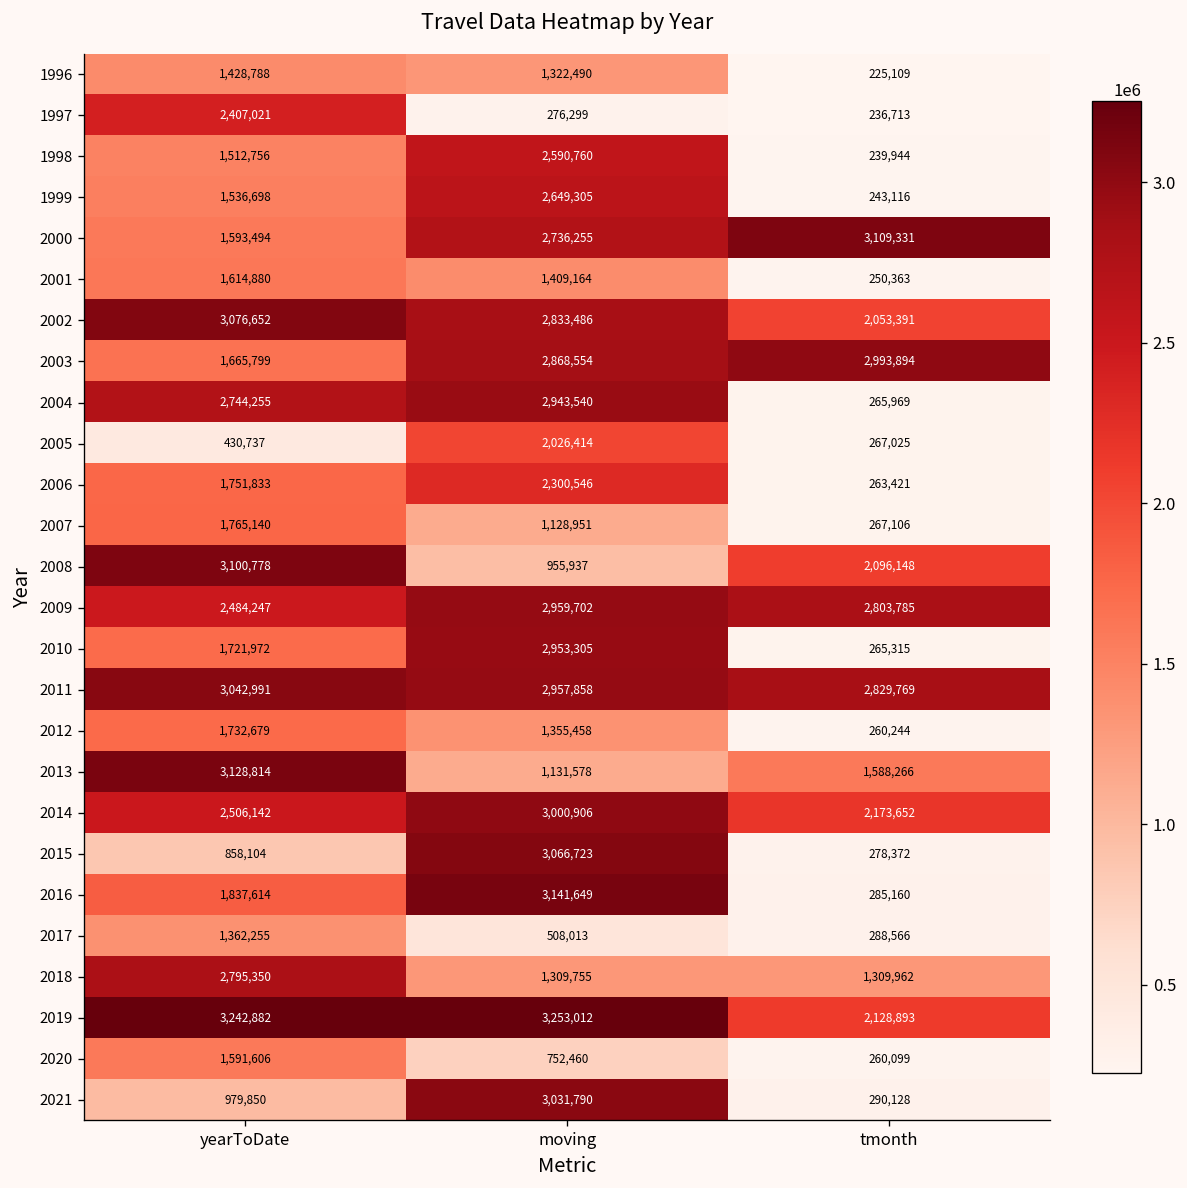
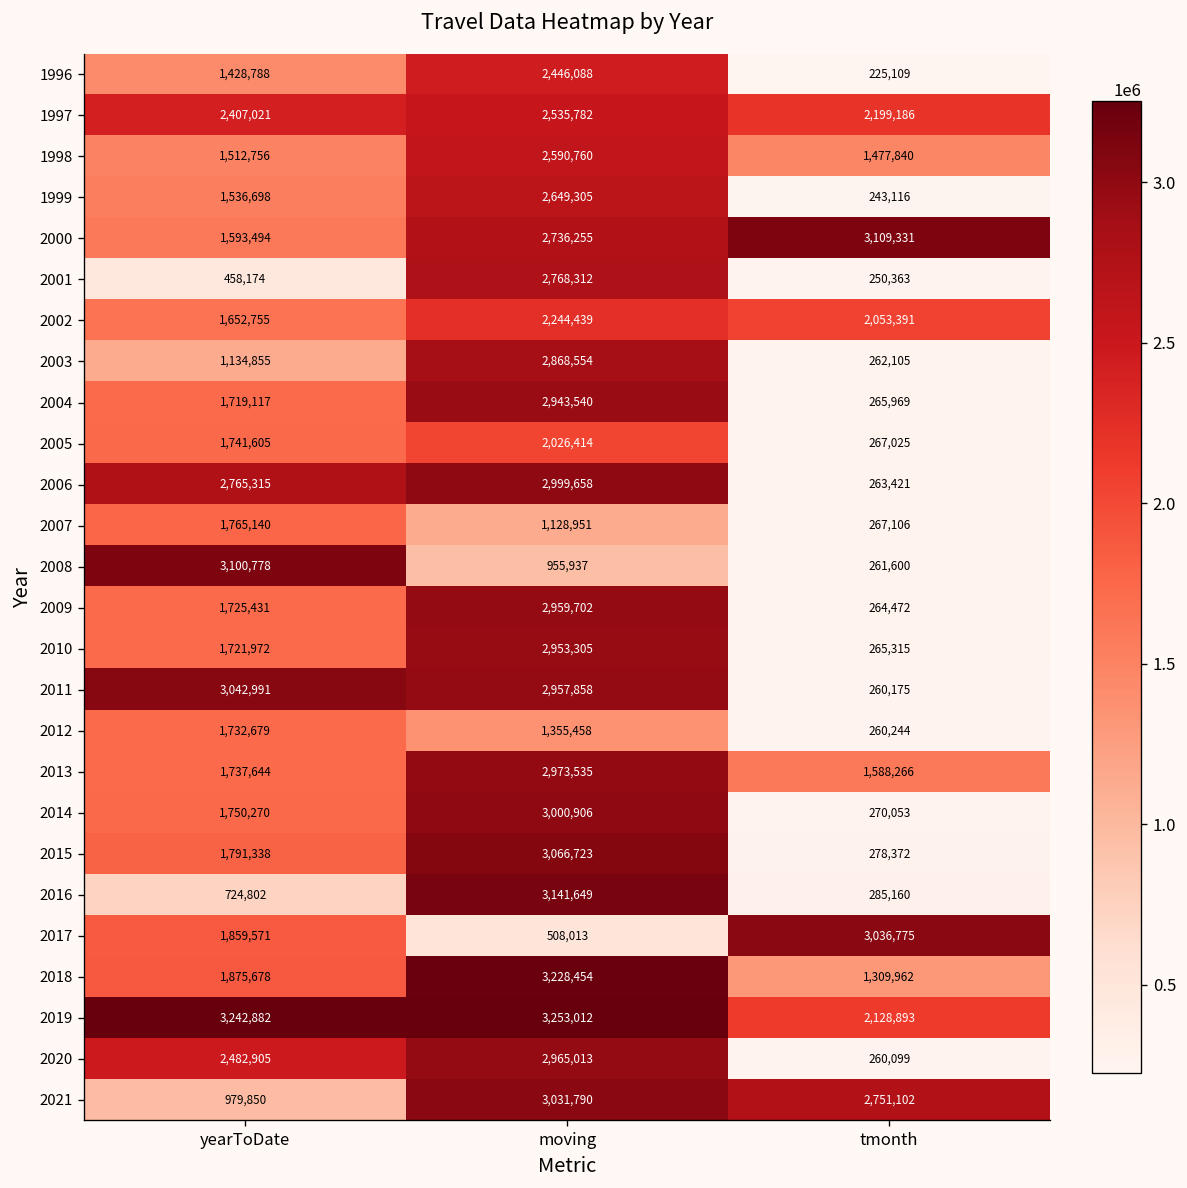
  {
    "1996": {
      "yearToDate": "1,428,788",
-     "moving": "1,322,490",
+     "moving": "2,446,088",
      "tmonth": "225,109"
    },
    "1997": {
      "yearToDate": "2,407,021",
-     "moving": "276,299",
-     "tmonth": "236,713"
+     "moving": "2,535,782",
+     "tmonth": "2,199,186"
    },
    "1998": {
      "yearToDate": "1,512,756",
      "moving": "2,590,760",
-     "tmonth": "239,944"
+     "tmonth": "1,477,840"
    },
    "1999": {
      "yearToDate": "1,536,698",
      "moving": "2,649,305",
      "tmonth": "243,116"
    },
    "2000": {
      "yearToDate": "1,593,494",
      "moving": "2,736,255",
      "tmonth": "3,109,331"
    },
    "2001": {
-     "yearToDate": "1,614,880",
-     "moving": "1,409,164",
+     "yearToDate": "458,174",
+     "moving": "2,768,312",
      "tmonth": "250,363"
    },
    "2002": {
-     "yearToDate": "3,076,652",
-     "moving": "2,833,486",
+     "yearToDate": "1,652,755",
+     "moving": "2,244,439",
      "tmonth": "2,053,391"
    },
    "2003": {
-     "yearToDate": "1,665,799",
+     "yearToDate": "1,134,855",
      "moving": "2,868,554",
-     "tmonth": "2,993,894"
+     "tmonth": "262,105"
    },
    "2004": {
-     "yearToDate": "2,744,255",
+     "yearToDate": "1,719,117",
      "moving": "2,943,540",
      "tmonth": "265,969"
    },
    "2005": {
-     "yearToDate": "430,737",
+     "yearToDate": "1,741,605",
      "moving": "2,026,414",
      "tmonth": "267,025"
    },
    "2006": {
-     "yearToDate": "1,751,833",
-     "moving": "2,300,546",
+     "yearToDate": "2,765,315",
+     "moving": "2,999,658",
      "tmonth": "263,421"
    },
    "2007": {
      "yearToDate": "1,765,140",
      "moving": "1,128,951",
      "tmonth": "267,106"
    },
    "2008": {
      "yearToDate": "3,100,778",
      "moving": "955,937",
-     "tmonth": "2,096,148"
+     "tmonth": "261,600"
    },
    "2009": {
-     "yearToDate": "2,484,247",
+     "yearToDate": "1,725,431",
      "moving": "2,959,702",
-     "tmonth": "2,803,785"
+     "tmonth": "264,472"
    },
    "2010": {
      "yearToDate": "1,721,972",
      "moving": "2,953,305",
      "tmonth": "265,315"
    },
    "2011": {
      "yearToDate": "3,042,991",
      "moving": "2,957,858",
-     "tmonth": "2,829,769"
+     "tmonth": "260,175"
    },
    "2012": {
      "yearToDate": "1,732,679",
      "moving": "1,355,458",
      "tmonth": "260,244"
    },
    "2013": {
-     "yearToDate": "3,128,814",
-     "moving": "1,131,578",
+     "yearToDate": "1,737,644",
+     "moving": "2,973,535",
      "tmonth": "1,588,266"
    },
    "2014": {
-     "yearToDate": "2,506,142",
+     "yearToDate": "1,750,270",
      "moving": "3,000,906",
-     "tmonth": "2,173,652"
+     "tmonth": "270,053"
    },
    "2015": {
-     "yearToDate": "858,104",
+     "yearToDate": "1,791,338",
      "moving": "3,066,723",
      "tmonth": "278,372"
    },
    "2016": {
-     "yearToDate": "1,837,614",
+     "yearToDate": "724,802",
      "moving": "3,141,649",
      "tmonth": "285,160"
    },
    "2017": {
-     "yearToDate": "1,362,255",
+     "yearToDate": "1,859,571",
      "moving": "508,013",
-     "tmonth": "288,566"
+     "tmonth": "3,036,775"
    },
    "2018": {
-     "yearToDate": "2,795,350",
-     "moving": "1,309,755",
+     "yearToDate": "1,875,678",
+     "moving": "3,228,454",
      "tmonth": "1,309,962"
    },
    "2019": {
      "yearToDate": "3,242,882",
      "moving": "3,253,012",
      "tmonth": "2,128,893"
    },
    "2020": {
-     "yearToDate": "1,591,606",
-     "moving": "752,460",
+     "yearToDate": "2,482,905",
+     "moving": "2,965,013",
      "tmonth": "260,099"
    },
    "2021": {
      "yearToDate": "979,850",
      "moving": "3,031,790",
-     "tmonth": "290,128"
+     "tmonth": "2,751,102"
    }
  }
